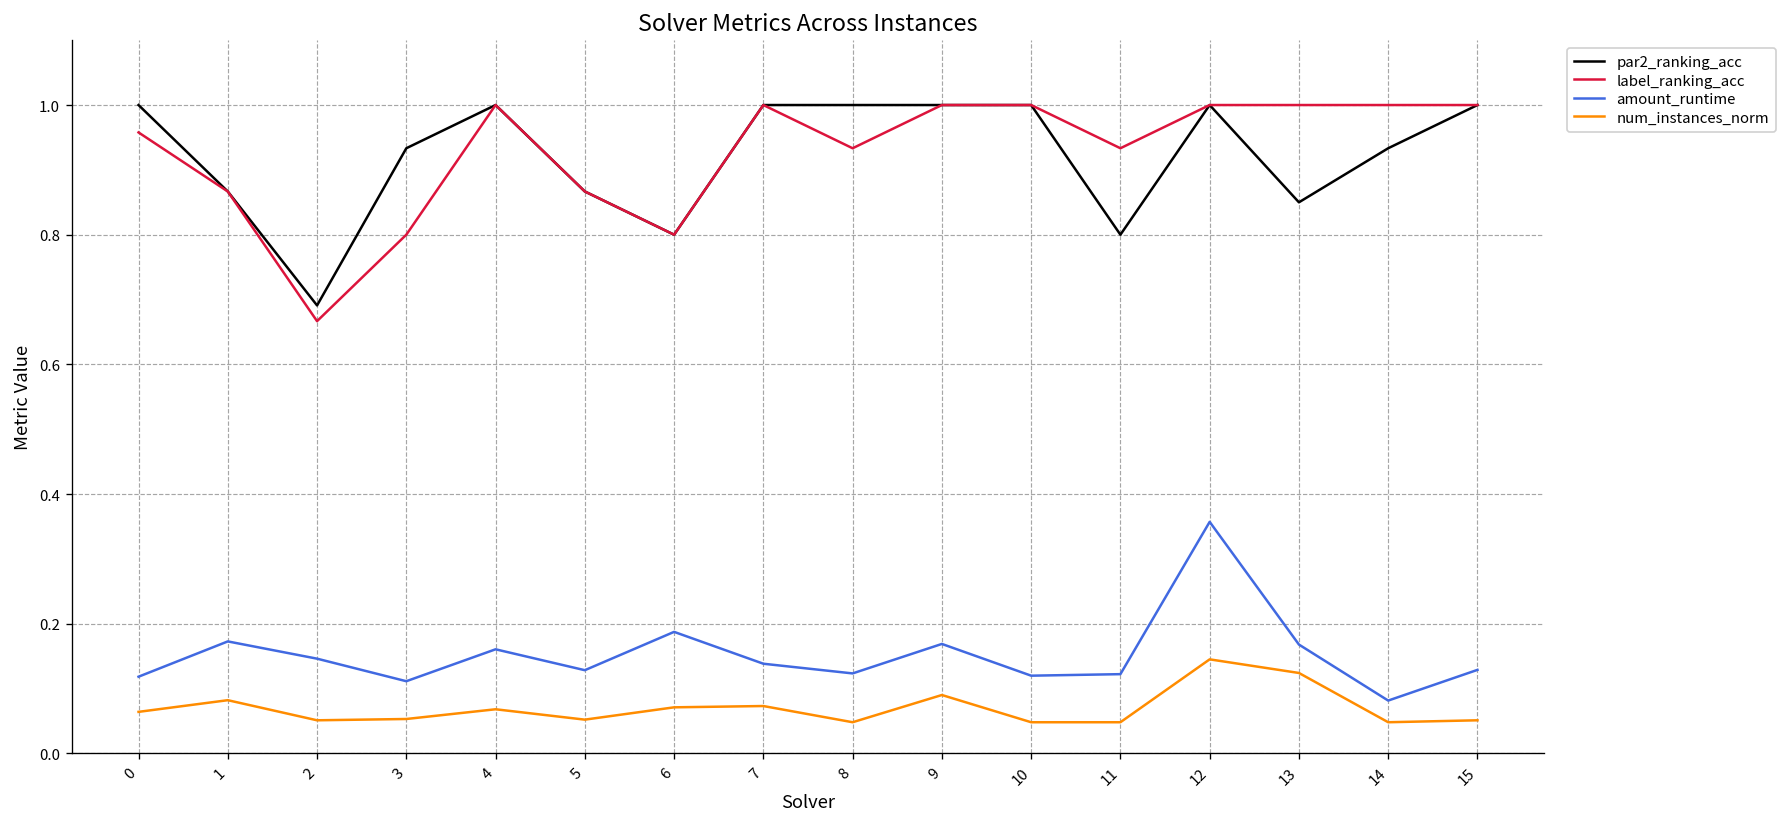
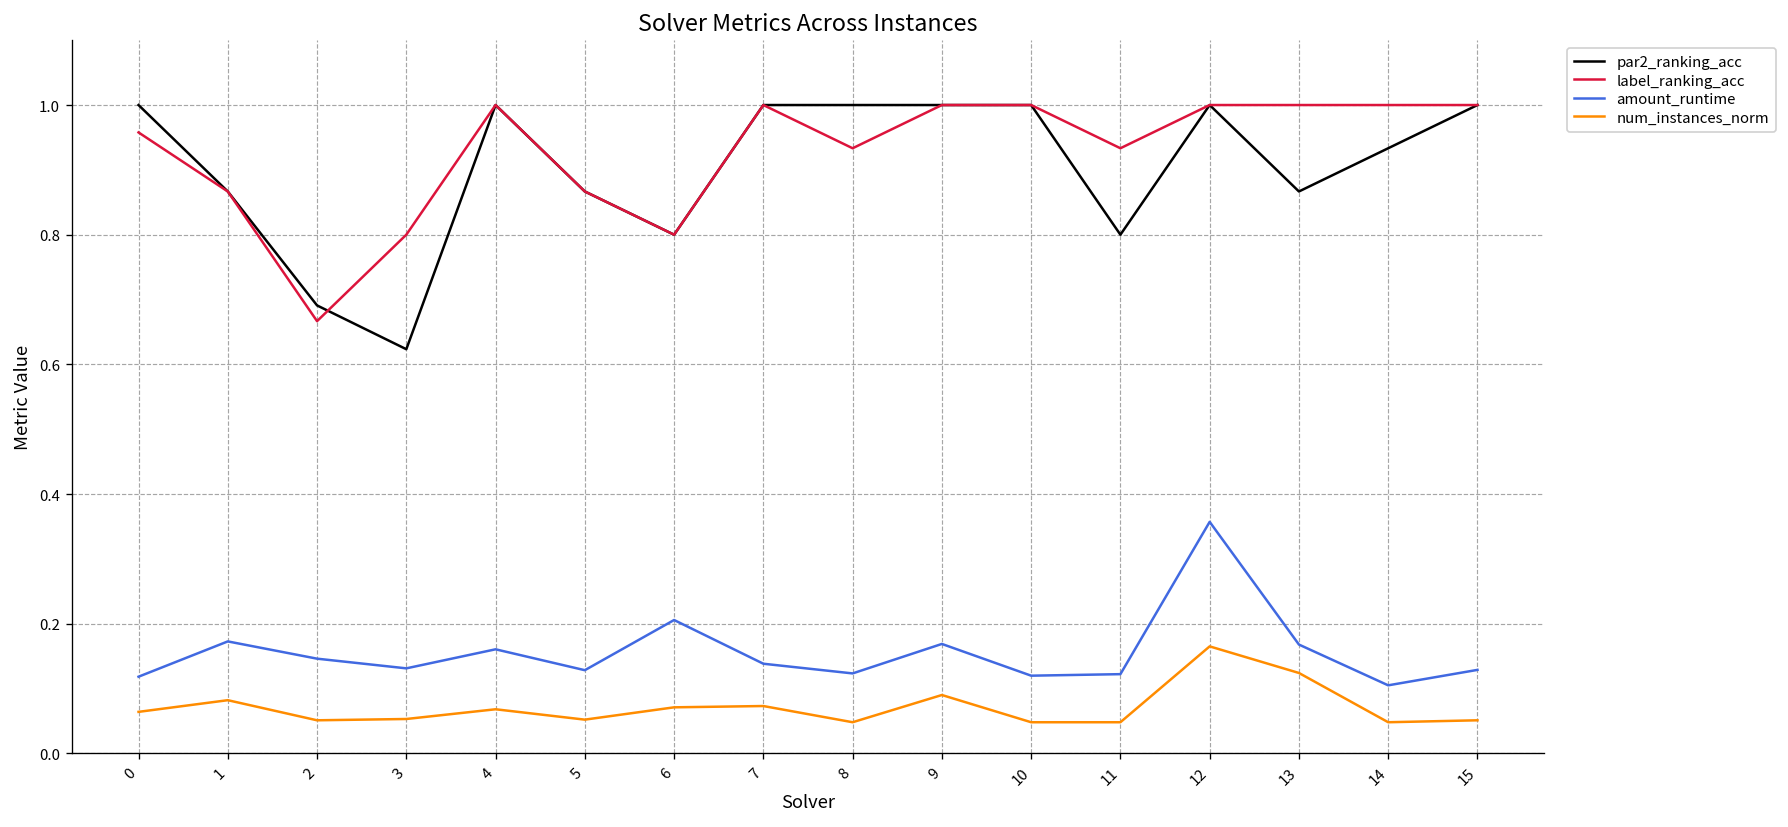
  {
    "par2_ranking_acc": {
      "0": 1.00,
      "2": 0.69,
-     "3": 0.93,
+     "3": 0.62,
      "8": 1.00,
      "11": 0.80,
-     "13": 0.85,
+     "13": 0.87,
      "14": 0.93
    },
    "label_ranking_acc": {
      "0": 0.96,
      "2": 0.67,
      "3": 0.80,
      "8": 0.93,
      "11": 0.93,
      "13": 1.00,
      "14": 1.00
    },
    "amount_runtime": {
      "0": 0.12,
      "1": 0.17,
      "2": 0.15,
-     "3": 0.11,
+     "3": 0.13,
      "4": 0.16,
      "5": 0.13,
-     "6": 0.19,
+     "6": 0.21,
      "7": 0.14,
      "8": 0.12,
      "9": 0.17,
      "10": 0.12,
      "11": 0.12,
      "12": 0.36,
      "13": 0.17,
-     "14": 0.08,
+     "14": 0.10,
      "15": 0.13
    },
    "num_instances_norm": {
      "0": 0.06,
      "1": 0.08,
      "2": 0.05,
      "3": 0.05,
      "4": 0.07,
      "5": 0.05,
      "6": 0.07,
      "7": 0.07,
      "8": 0.05,
      "9": 0.09,
      "10": 0.05,
      "11": 0.05,
-     "12": 0.15,
+     "12": 0.17,
      "13": 0.12,
      "14": 0.05,
      "15": 0.05
    }
  }
